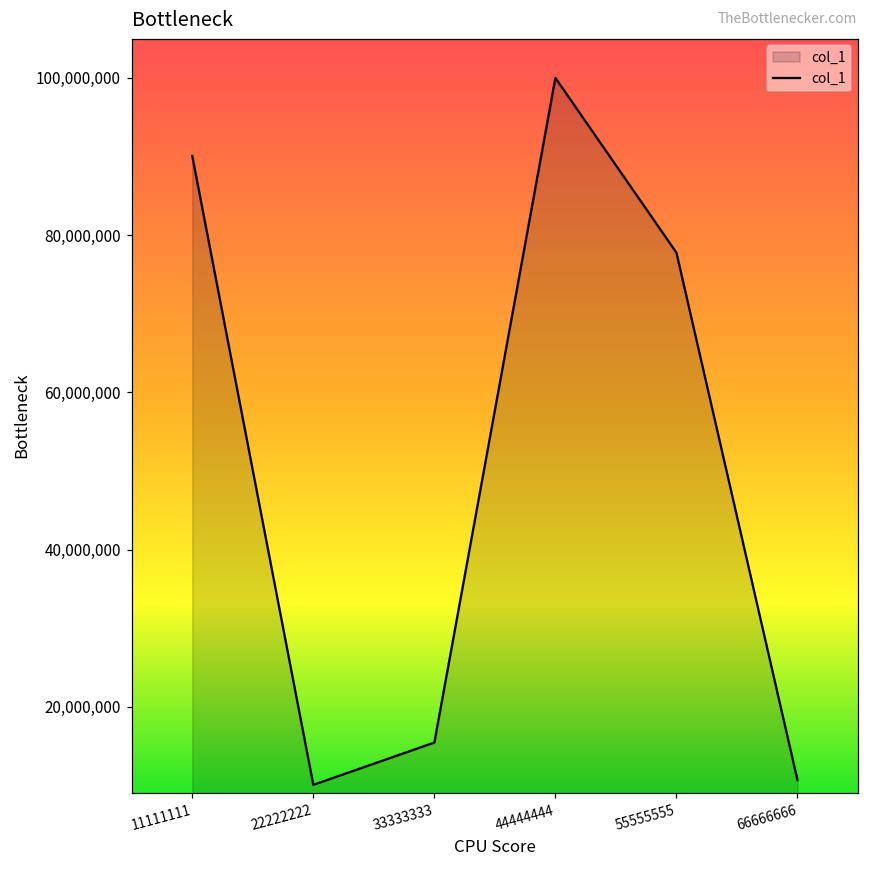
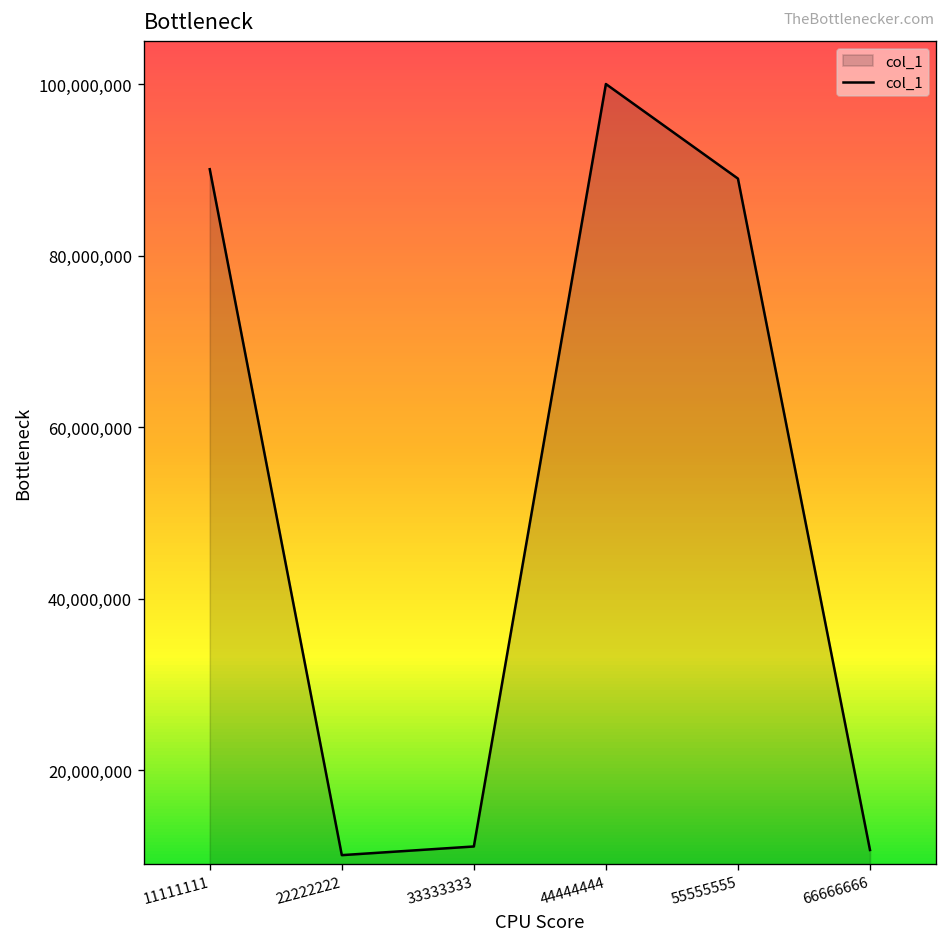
  {
    "11111111": "90,000,000",
    "22222222": "10,000,000",
-   "33333333": "15,000,000",
+   "33333333": "11,000,000",
    "44444444": "100,000,000",
-   "55555555": "78,000,000",
+   "55555555": "89,000,000",
    "66666666": "11,000,000"
  }
